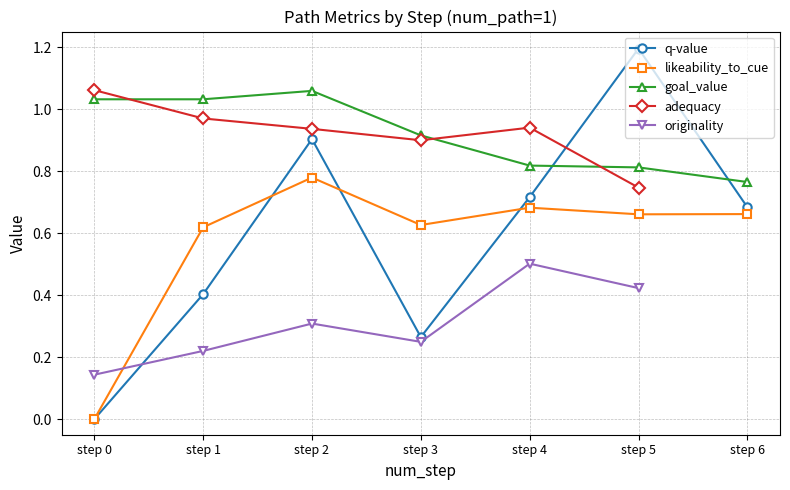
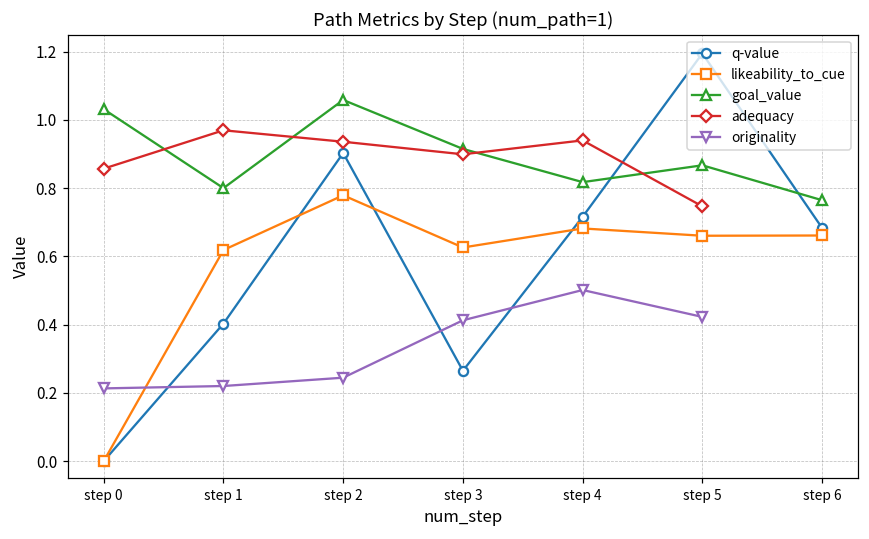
  {
    "q-value": {
      "step 1": 0.40,
      "step 2": 0.90,
      "step 3": 0.26,
      "step 4": 0.72,
      "step 6": 0.68
    },
    "likeability_to_cue": {
      "step 1": 0.62,
      "step 2": 0.78,
      "step 3": 0.63,
      "step 4": 0.68,
      "step 5": 0.66,
      "step 6": 0.66
    },
    "goal_value": {
      "step 0": 1.03,
-     "step 1": 1.03,
+     "step 1": 0.80,
      "step 2": 1.06,
      "step 3": 0.92,
      "step 4": 0.82,
-     "step 5": 0.81,
+     "step 5": 0.87,
      "step 6": 0.76
    },
    "adequacy": {
-     "step 0": 1.06,
+     "step 0": 0.86,
      "step 1": 0.97,
      "step 2": 0.94,
      "step 3": 0.90,
      "step 4": 0.94,
      "step 5": 0.75
    },
    "originality": {
-     "step 0": 0.14,
+     "step 0": 0.21,
      "step 1": 0.22,
-     "step 2": 0.31,
-     "step 3": 0.25,
+     "step 2": 0.24,
+     "step 3": 0.41,
      "step 4": 0.50,
      "step 5": 0.42
    }
  }
